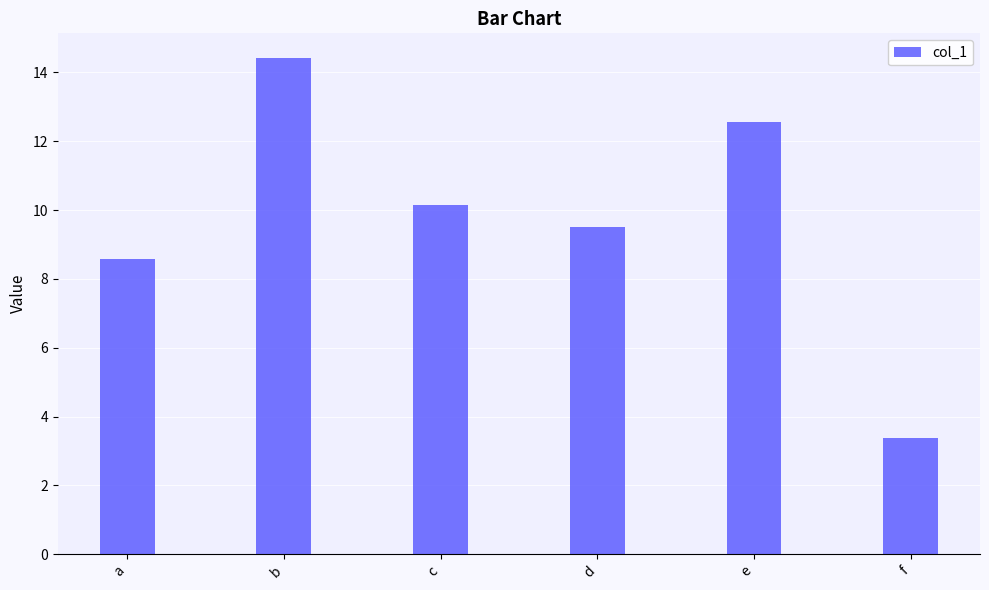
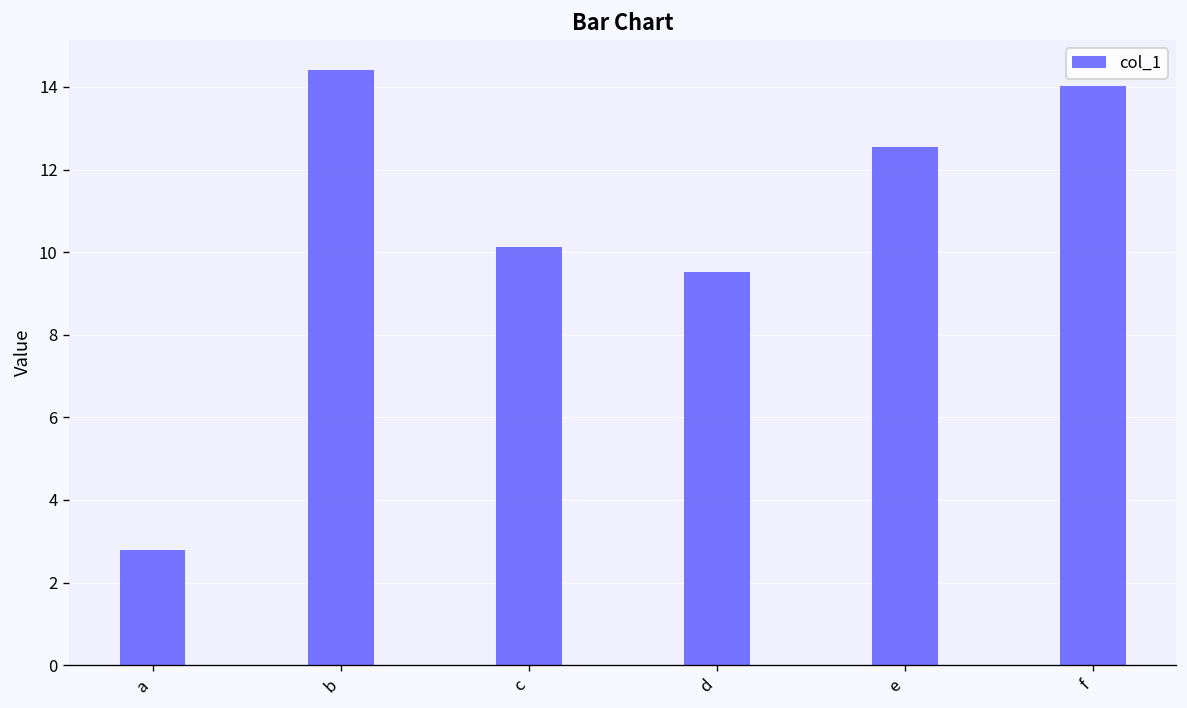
  {
-   "a": 8.6,
+   "a": 2.8,
    "b": 14.4,
    "c": 10.1,
    "d": 9.5,
    "e": 12.5,
-   "f": 3.4
+   "f": 14.0
  }
